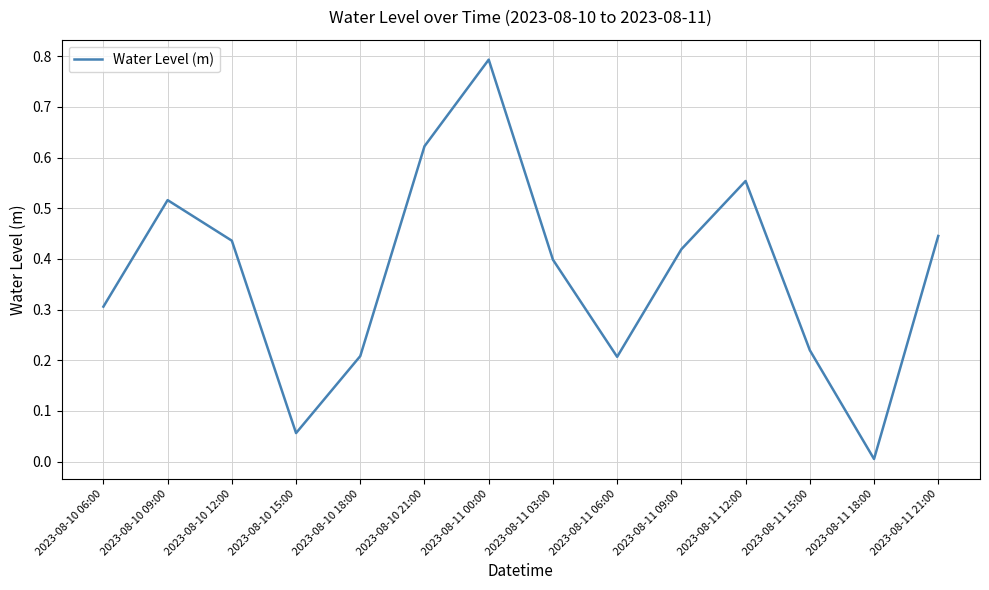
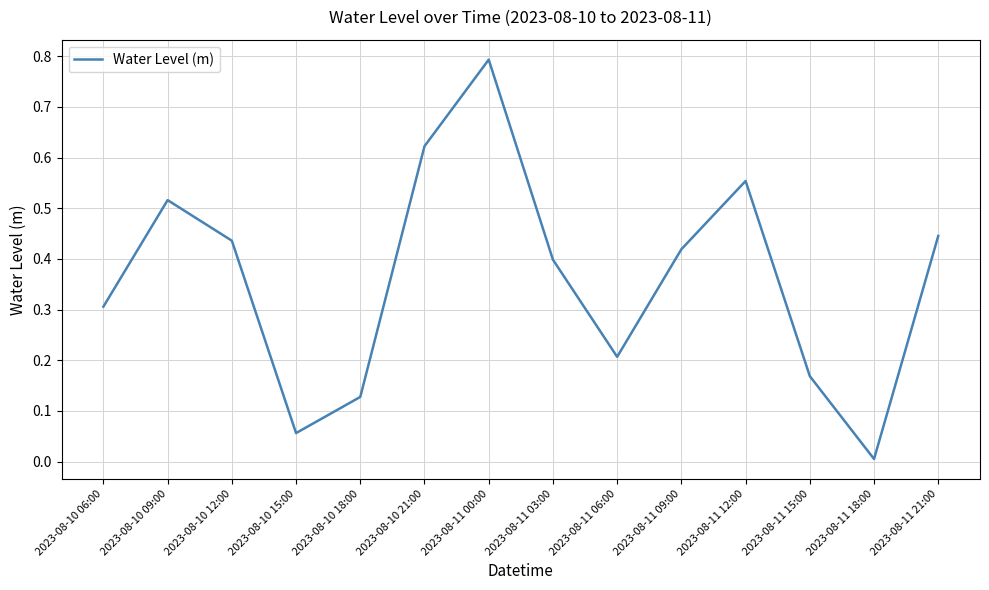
  {
    "2023-08-10 06:00": 0.31,
    "2023-08-10 09:00": 0.52,
    "2023-08-10 12:00": 0.44,
    "2023-08-10 15:00": 0.06,
-   "2023-08-10 18:00": 0.21,
+   "2023-08-10 18:00": 0.13,
    "2023-08-10 21:00": 0.62,
    "2023-08-11 00:00": 0.79,
    "2023-08-11 03:00": 0.40,
    "2023-08-11 06:00": 0.21,
    "2023-08-11 09:00": 0.42,
    "2023-08-11 12:00": 0.55,
-   "2023-08-11 15:00": 0.22,
+   "2023-08-11 15:00": 0.17,
    "2023-08-11 18:00": 0.01,
    "2023-08-11 21:00": 0.45
  }
